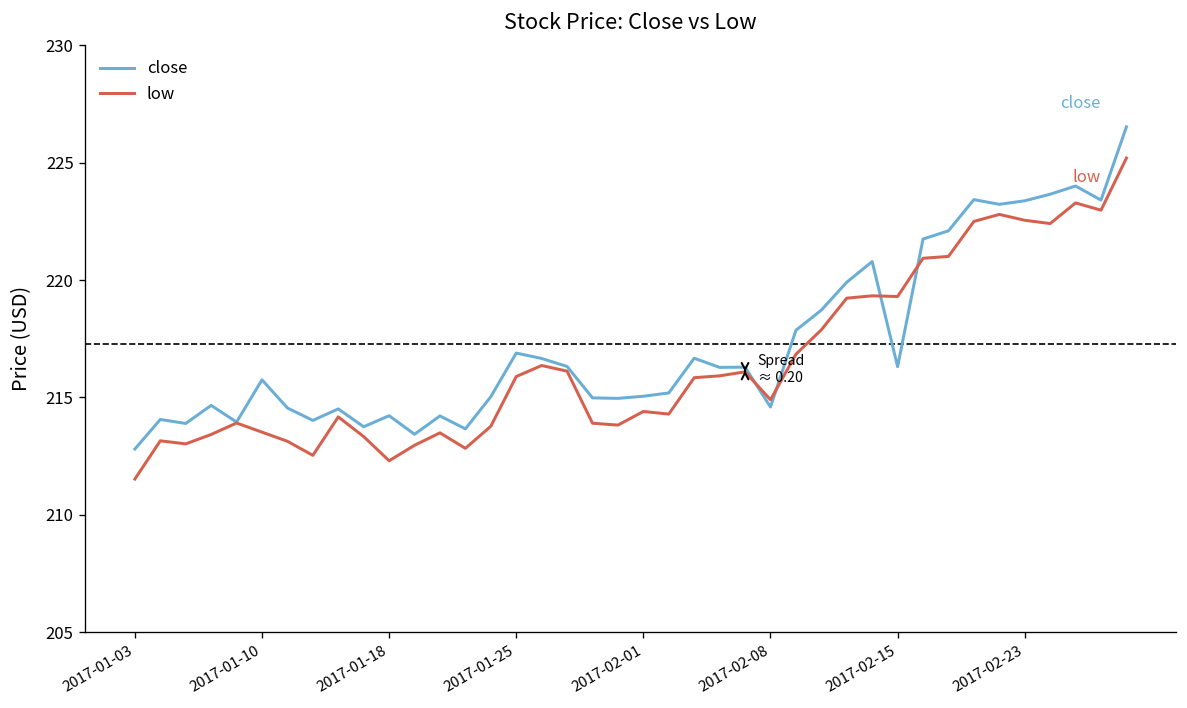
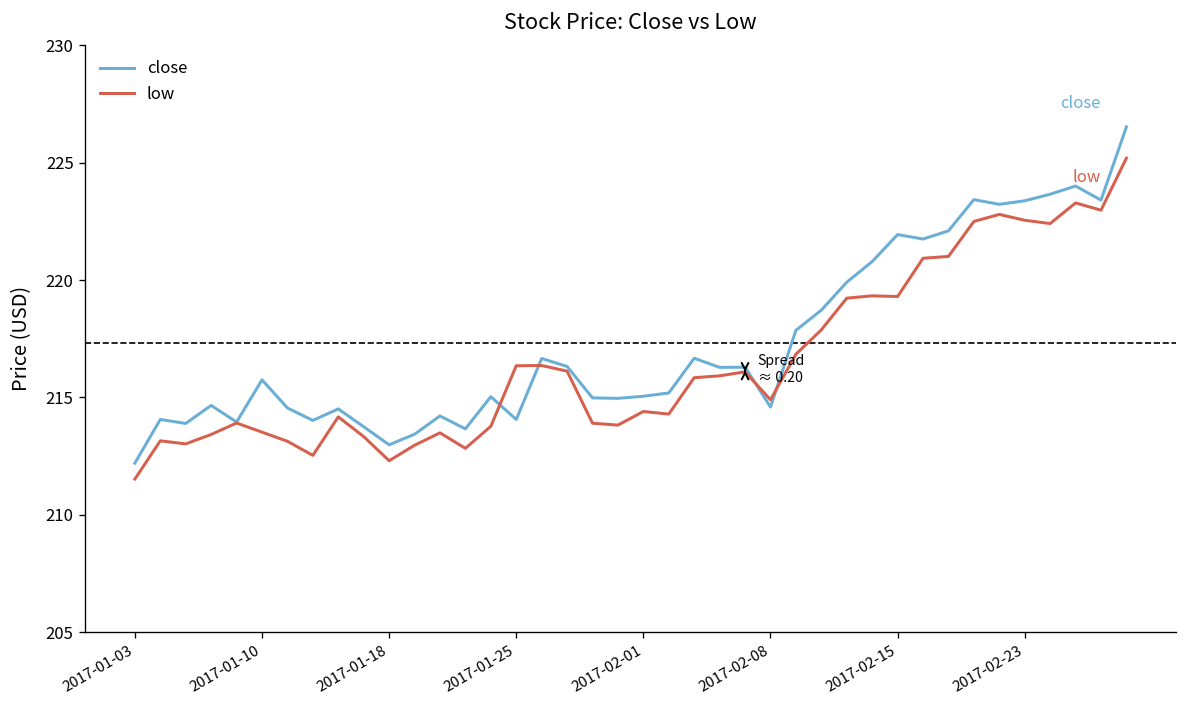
  {
    "close": {
-     "2017-01-03": 212.8,
+     "2017-01-03": 212.2,
      "2017-01-10": 215.8,
-     "2017-01-18": 214.2,
-     "2017-01-25": 216.9,
+     "2017-01-18": 213.0,
+     "2017-01-25": 214.1,
      "2017-02-01": 215.1,
      "2017-02-08": 214.6,
-     "2017-02-15": 216.3,
+     "2017-02-15": 221.9,
      "2017-02-23": 223.4
    },
    "low": {
      "2017-01-03": 211.5,
      "2017-01-10": 213.5,
      "2017-01-18": 212.3,
-     "2017-01-25": 215.9,
+     "2017-01-25": 216.4,
      "2017-02-01": 214.4,
      "2017-02-08": 214.9,
      "2017-02-15": 219.3,
      "2017-02-23": 222.6
    }
  }
